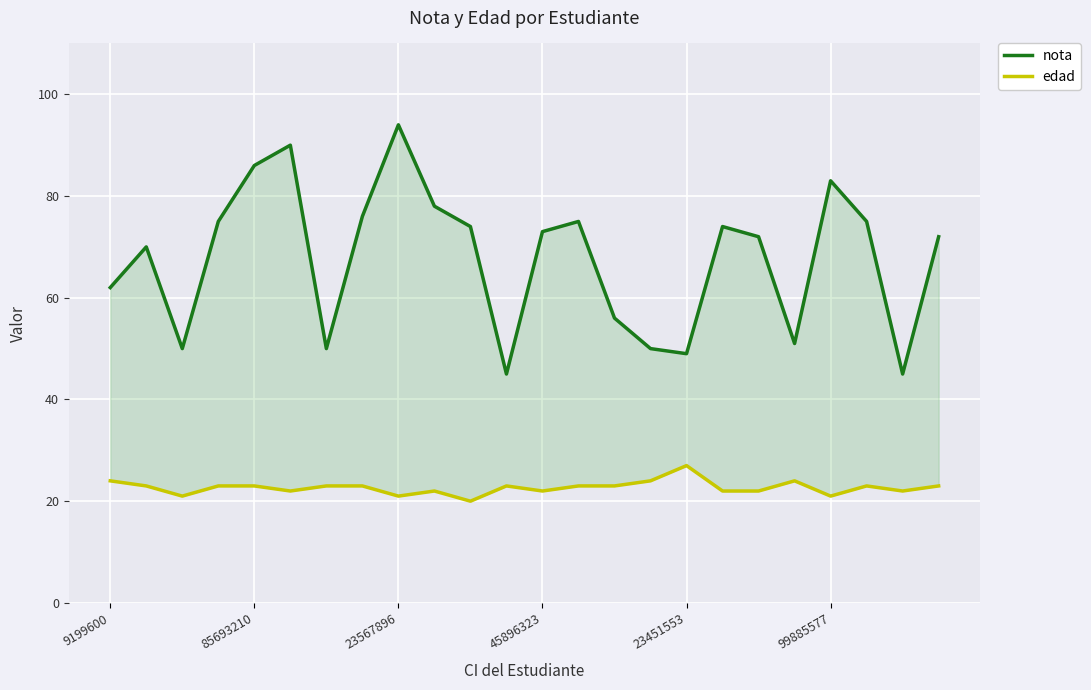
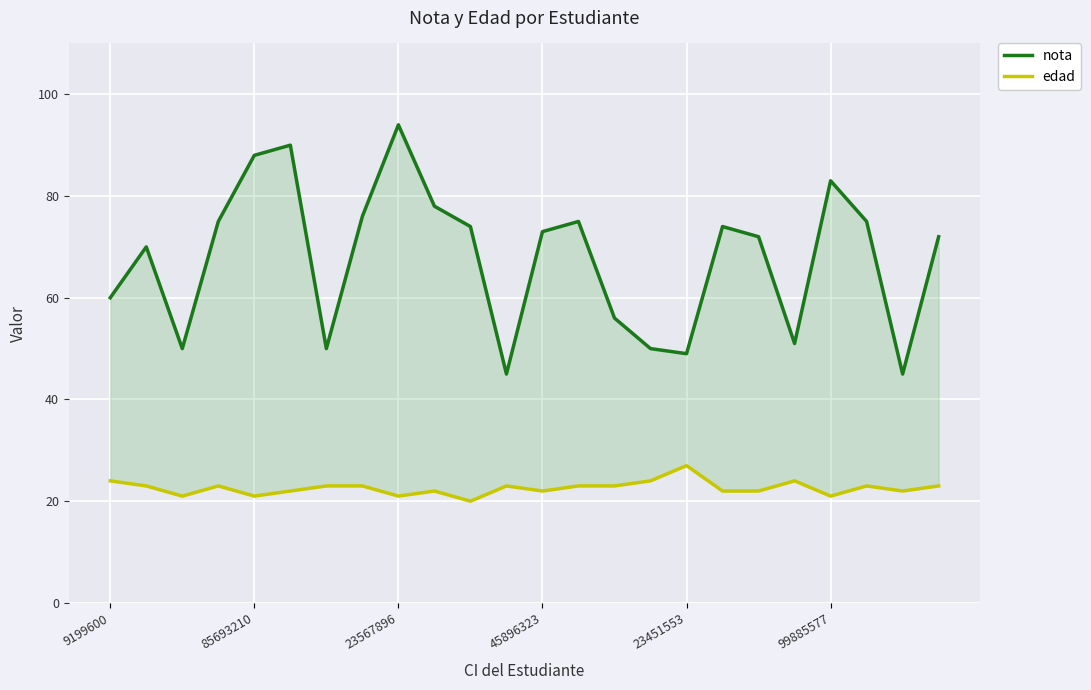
  {
    "nota": {
-     "9199600": 62,
-     "85693210": 86,
+     "9199600": 60,
+     "85693210": 88,
      "23567896": 94,
      "45896323": 73,
      "23451553": 49,
      "99885577": 83
    },
    "edad": {
      "9199600": 24,
-     "85693210": 23,
+     "85693210": 21,
      "23567896": 21,
      "45896323": 22,
      "23451553": 27,
      "99885577": 21
    }
  }
